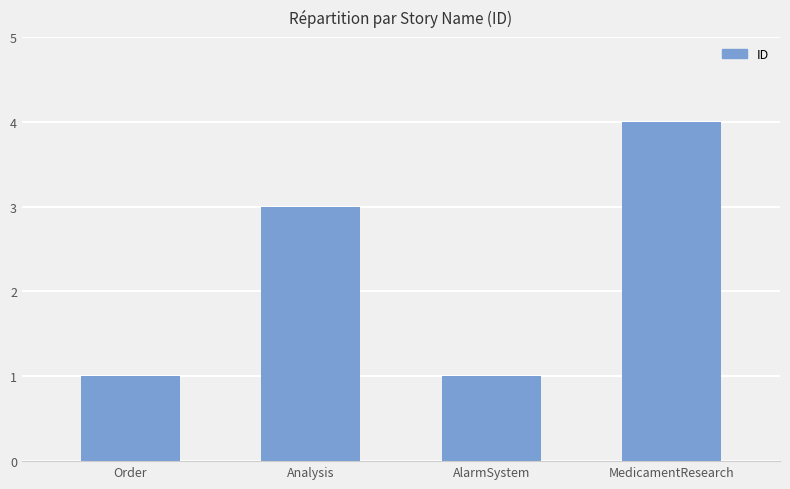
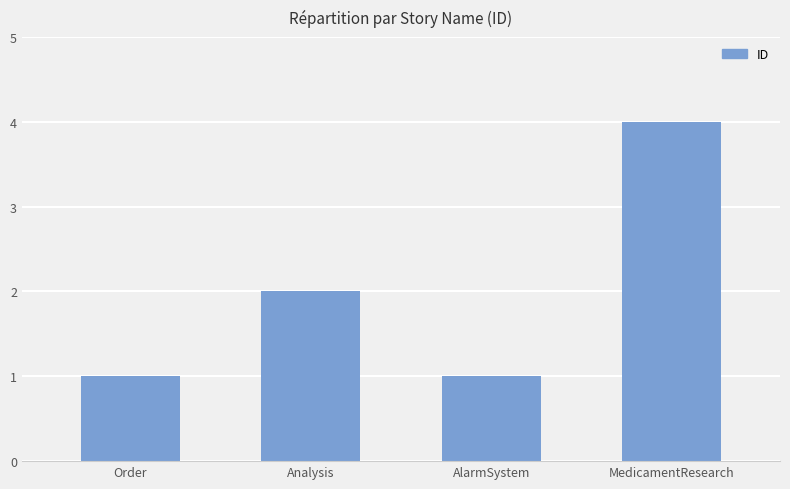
  {
    "Order": 1,
-   "Analysis": 3,
+   "Analysis": 2,
    "AlarmSystem": 1,
    "MedicamentResearch": 4
  }
